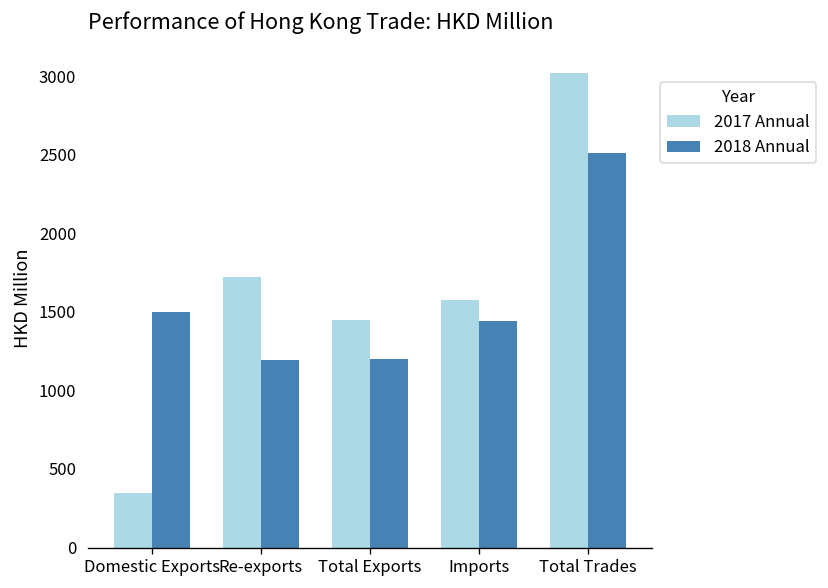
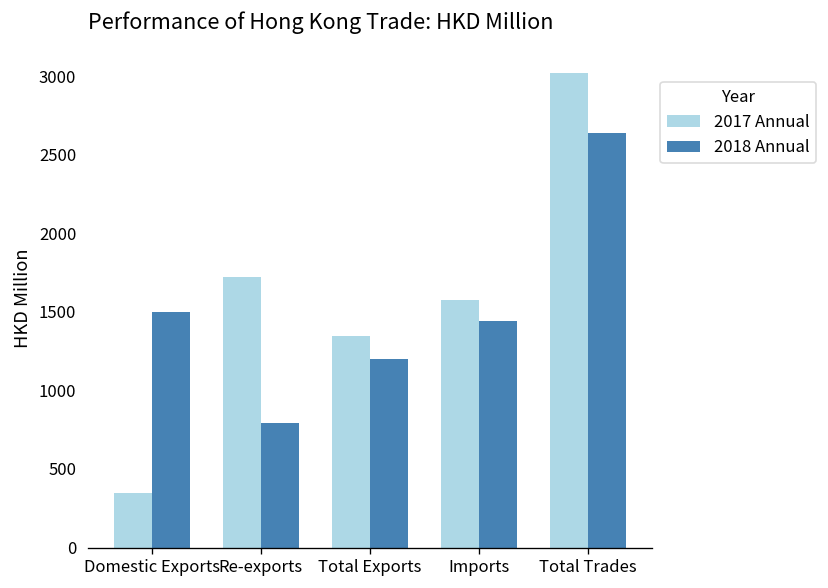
  {
    "2017 Annual": {
      "Domestic Exports": 350,
      "Re-exports": 1720,
-     "Total Exports": 1450,
+     "Total Exports": 1340,
      "Imports": 1570,
      "Total Trades": 3020
    },
    "2018 Annual": {
      "Domestic Exports": 1500,
-     "Re-exports": 1190,
+     "Re-exports": 790,
      "Total Exports": 1200,
      "Imports": 1440,
-     "Total Trades": 2510
+     "Total Trades": 2640
    }
  }
